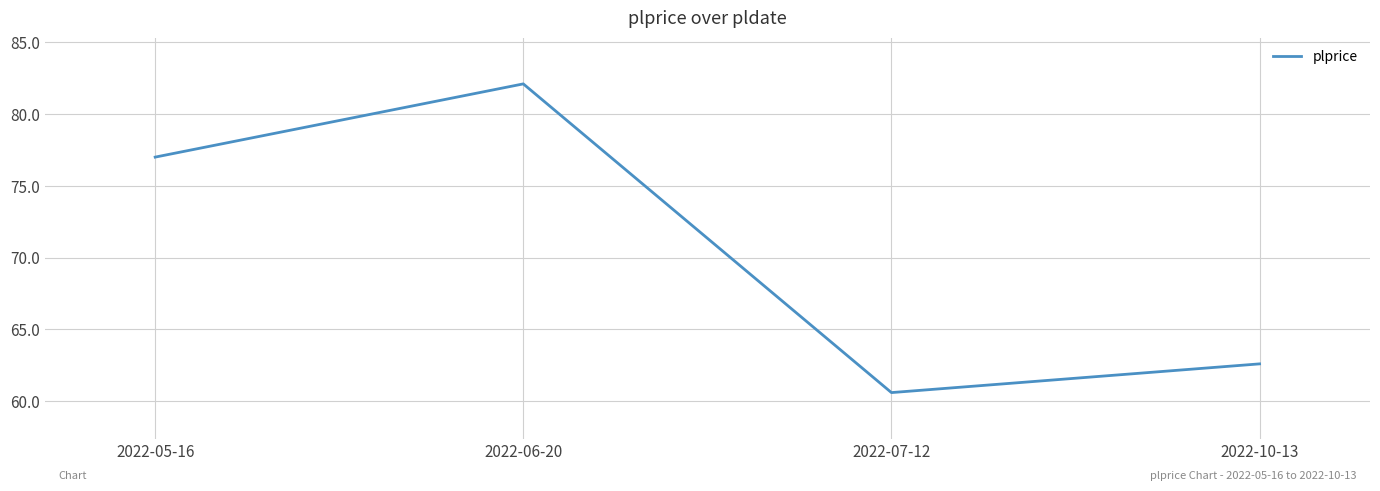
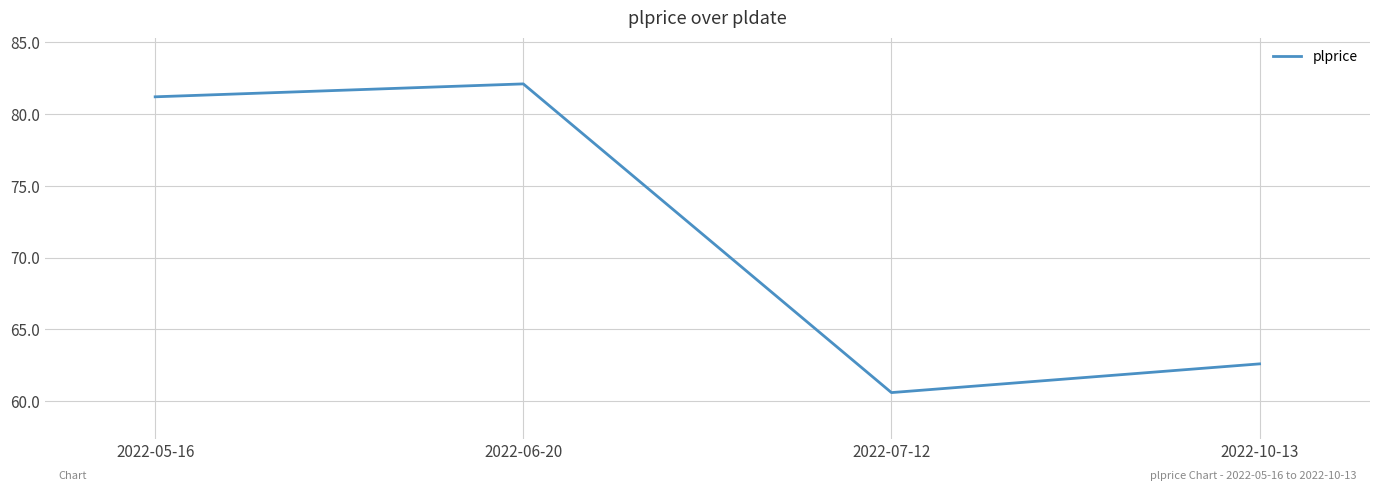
  {
-   "2022-05-16": 77.0,
+   "2022-05-16": 81.2,
    "2022-06-20": 82.1,
    "2022-07-12": 60.6,
    "2022-10-13": 62.6
  }
